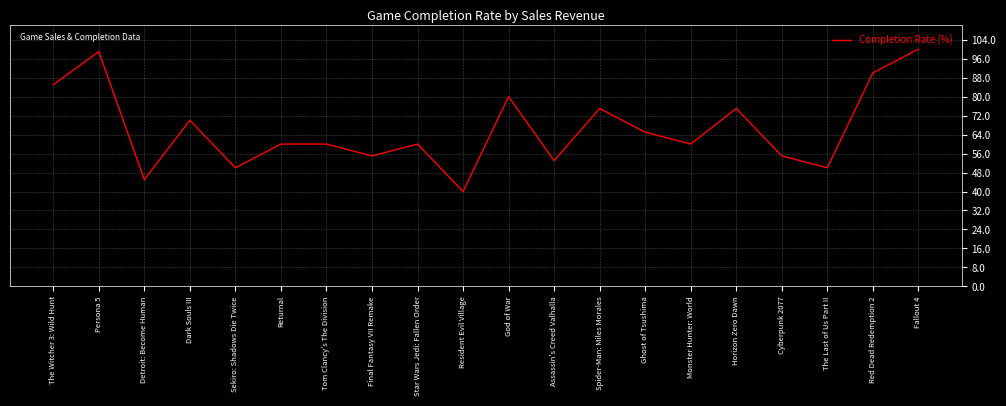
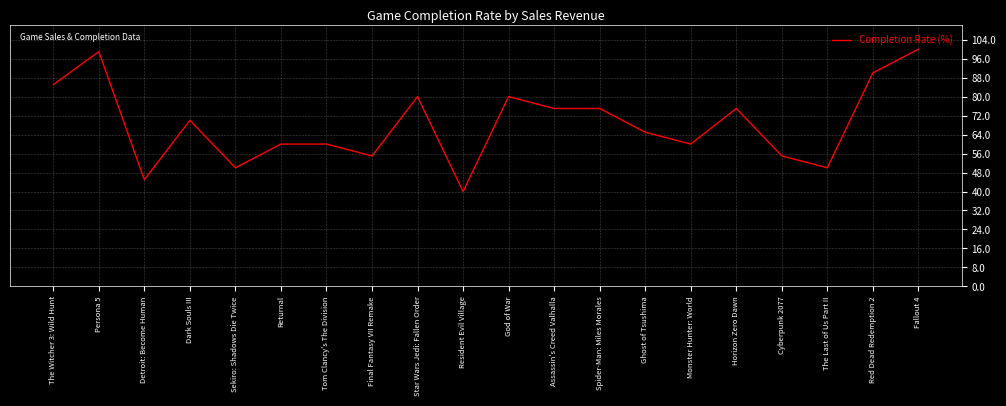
  {
    "The Witcher 3: Wild Hunt": 85,
    "Persona 5": 99,
    "Detroit: Become Human": 45,
    "Dark Souls III": 70,
    "Sekiro: Shadows Die Twice": 50,
    "Returnal": 60,
    "Tom Clancy's The Division": 60,
    "Final Fantasy VII Remake": 55,
-   "Star Wars Jedi: Fallen Order": 60,
+   "Star Wars Jedi: Fallen Order": 80,
    "Resident Evil Village": 40,
    "God of War": 80,
-   "Assassin's Creed Valhalla": 53,
+   "Assassin's Creed Valhalla": 75,
    "Spider-Man: Miles Morales": 75,
    "Ghost of Tsushima": 65,
    "Monster Hunter: World": 60,
    "Horizon Zero Dawn": 75,
    "Cyberpunk 2077": 55,
    "The Last of Us Part II": 50,
    "Red Dead Redemption 2": 90,
    "Fallout 4": 100
  }
